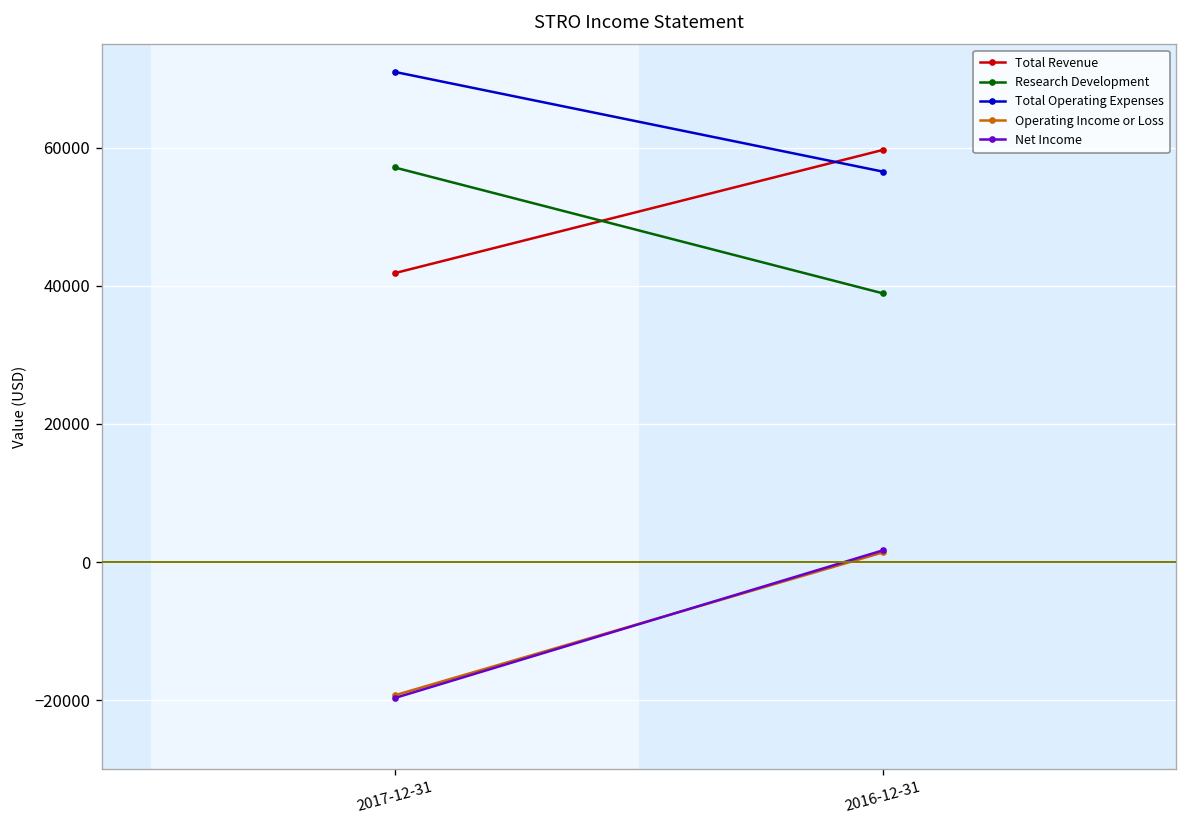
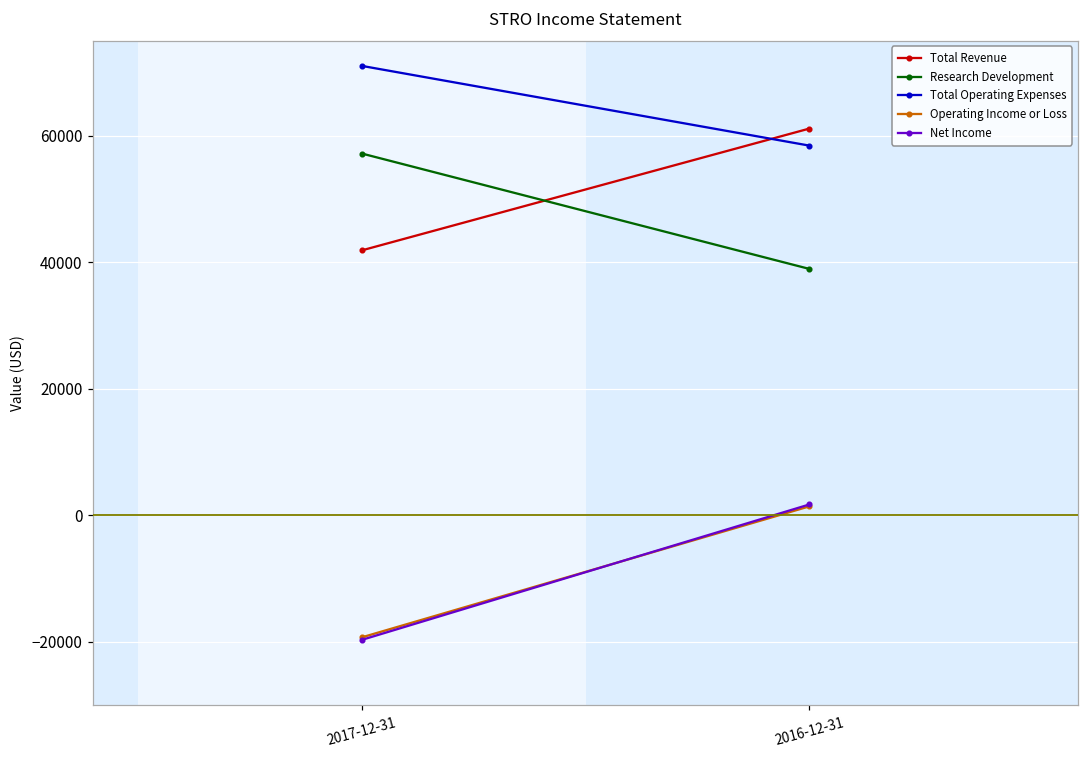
  {
    "Total Revenue": {
      "2017-12-31": 42000,
-     "2016-12-31": 60000
+     "2016-12-31": 61000
    },
    "Research Development": {
      "2017-12-31": 57000,
      "2016-12-31": 39000
    },
    "Total Operating Expenses": {
      "2017-12-31": 71000,
-     "2016-12-31": 57000
+     "2016-12-31": 58000
    }
  }
